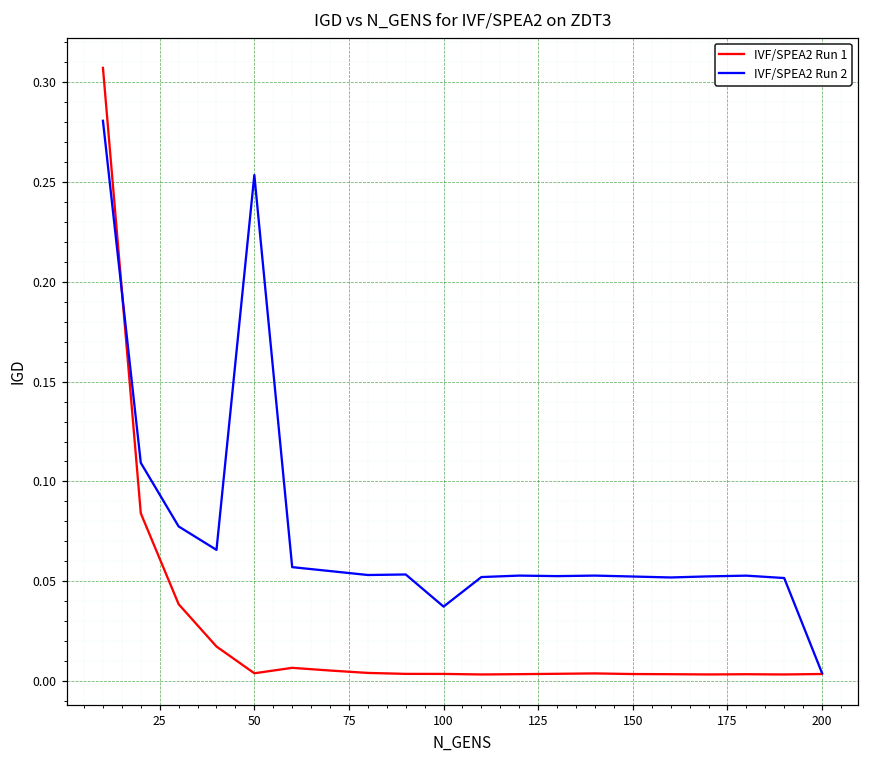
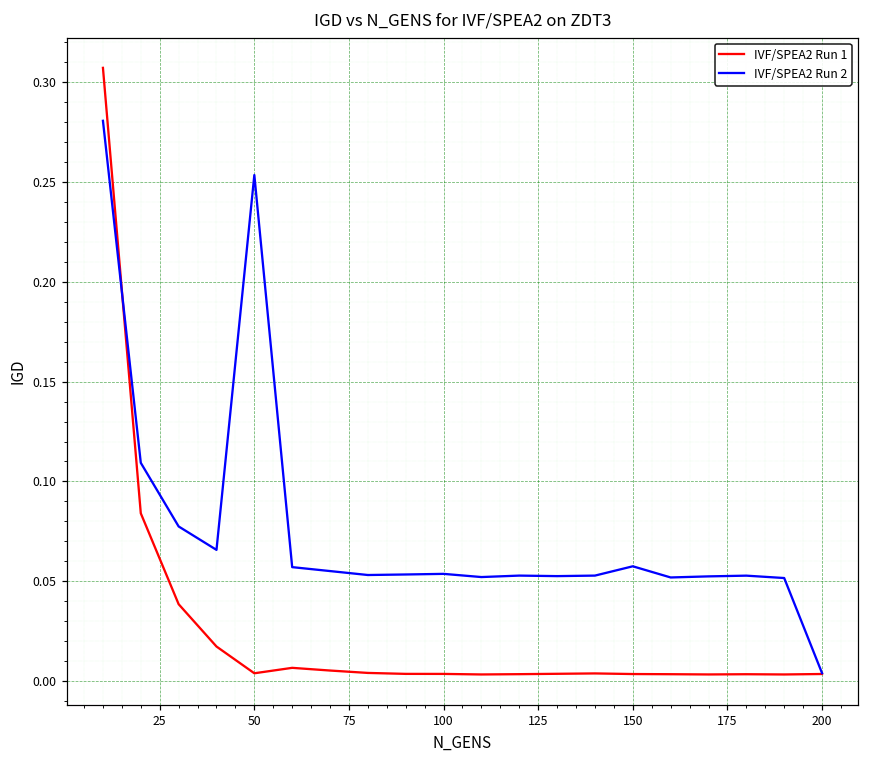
  {
    "IVF/SPEA2 Run 1": {
      "50": 0.004,
      "100": 0.004,
      "150": 0.004
    },
    "IVF/SPEA2 Run 2": {
      "50": 0.253,
-     "100": 0.037,
-     "150": 0.052
+     "100": 0.054,
+     "150": 0.057
    }
  }
